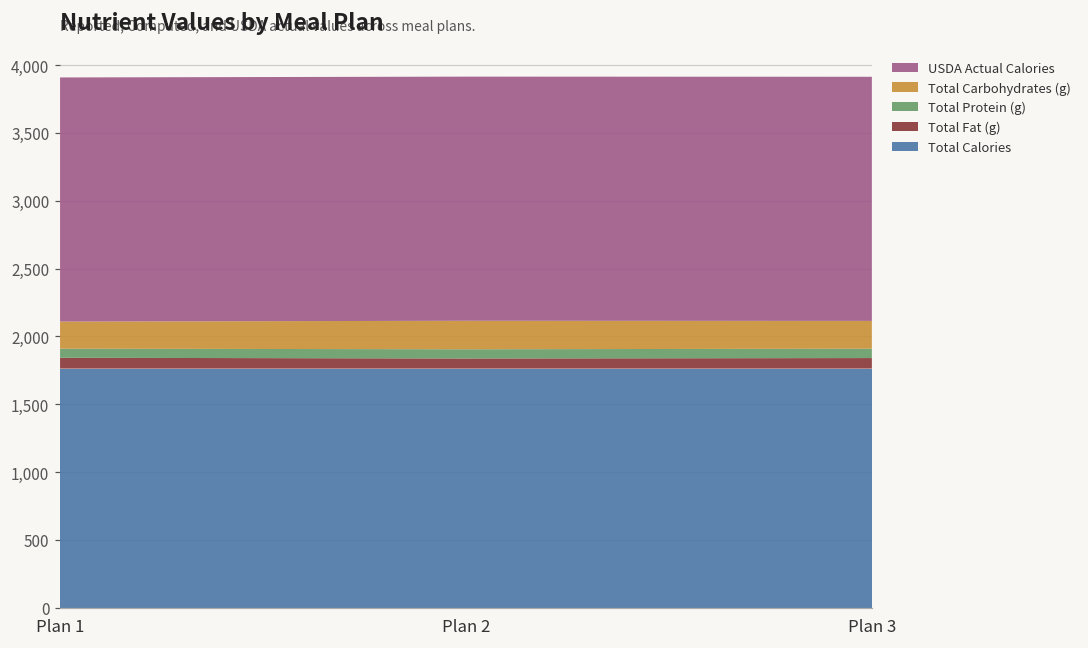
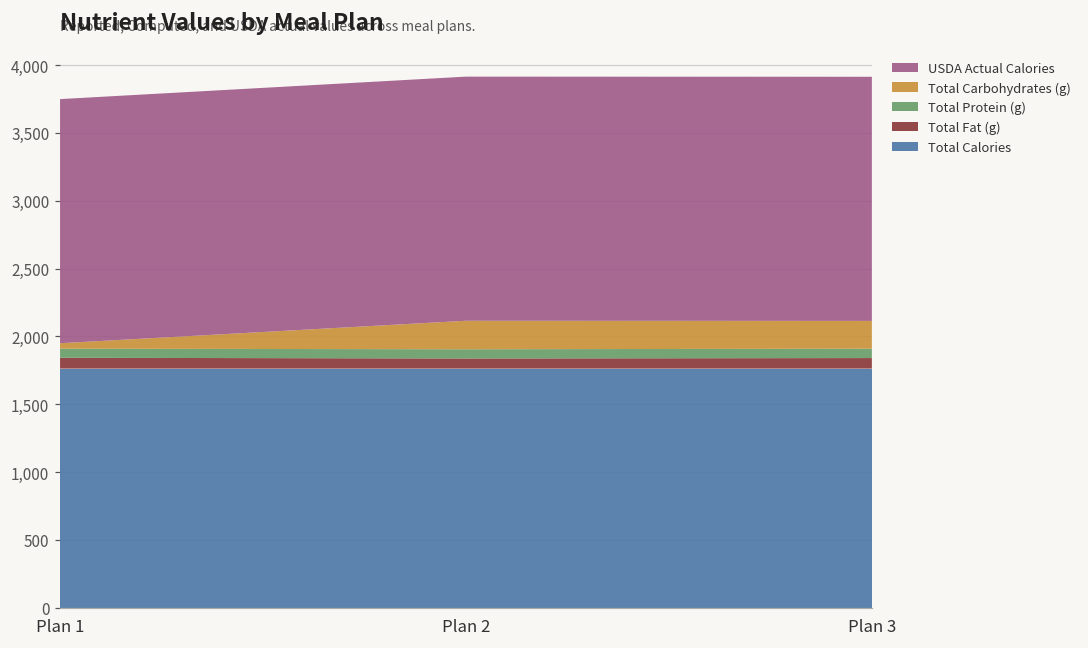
  {
    "Total Calories": {
      "Plan 1": "1,760",
      "Plan 2": "1,760",
      "Plan 3": "1,760"
    },
    "Total Fat (g)": {
      "Plan 1": "80",
      "Plan 2": "80",
      "Plan 3": "80"
    },
    "Total Protein (g)": {
      "Plan 1": "70",
      "Plan 2": "70",
      "Plan 3": "70"
    },
    "Total Carbohydrates (g)": {
-     "Plan 1": "200",
+     "Plan 1": "40",
      "Plan 2": "210",
      "Plan 3": "210"
    },
    "USDA Actual Calories": {
      "Plan 1": "1,800",
      "Plan 2": "1,800",
      "Plan 3": "1,800"
    }
  }
